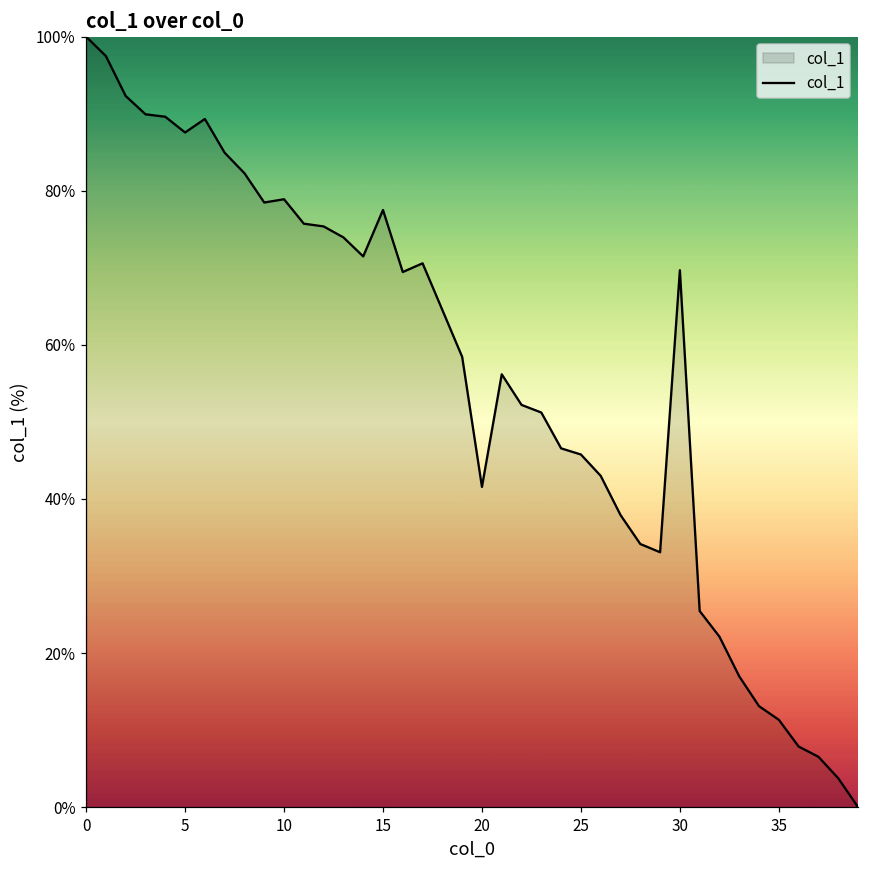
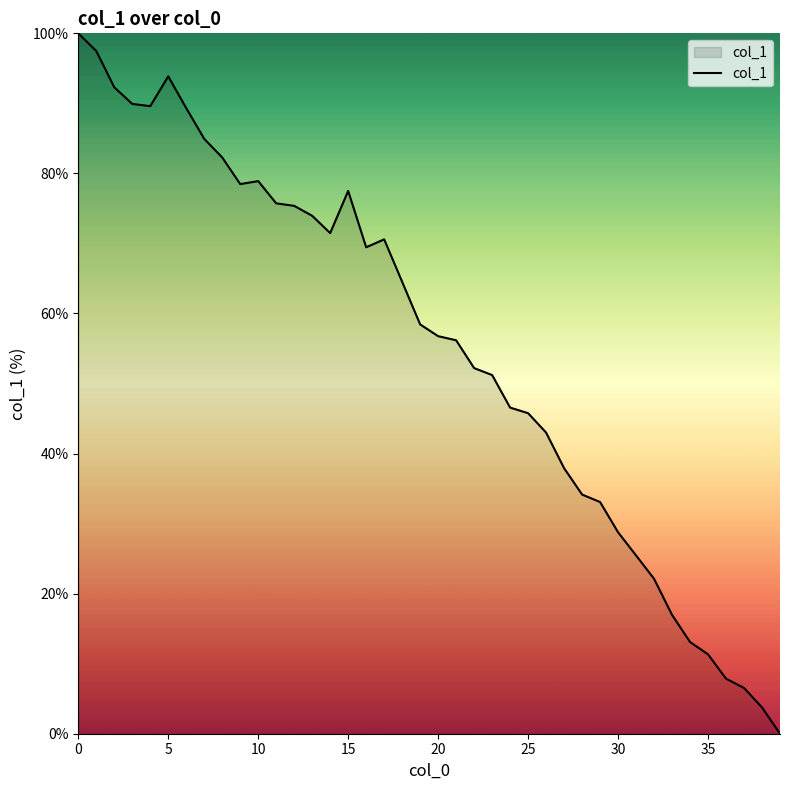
  {
    "0": "100%",
-   "5": "88%",
+   "5": "94%",
    "10": "79%",
    "15": "78%",
-   "20": "42%",
+   "20": "57%",
    "25": "46%",
-   "30": "70%",
+   "30": "29%",
    "35": "11%"
  }
